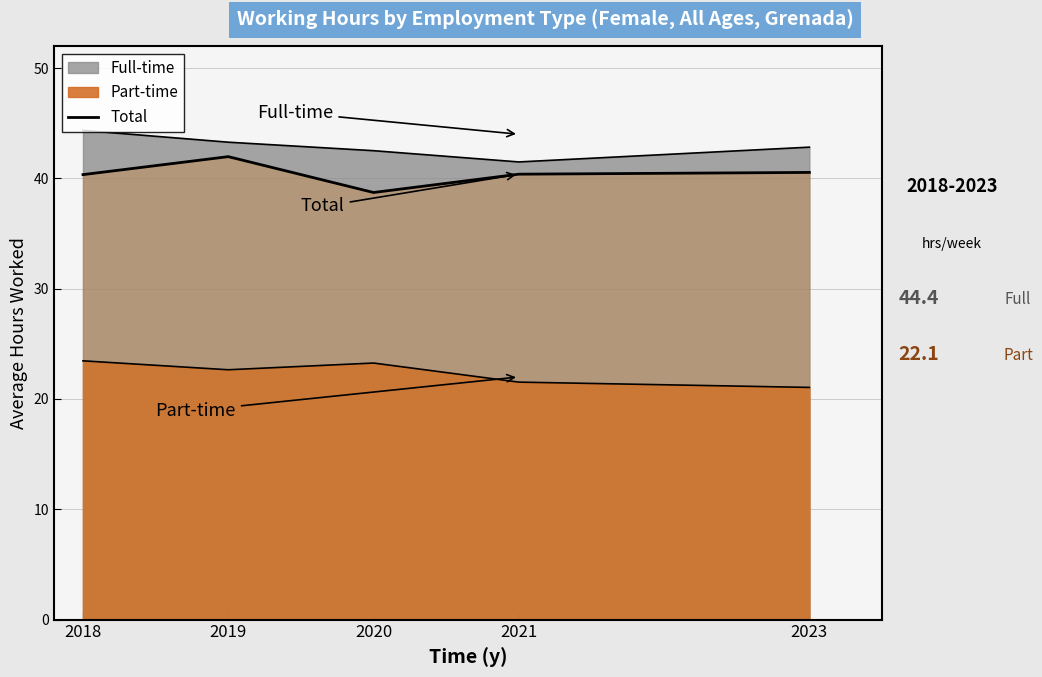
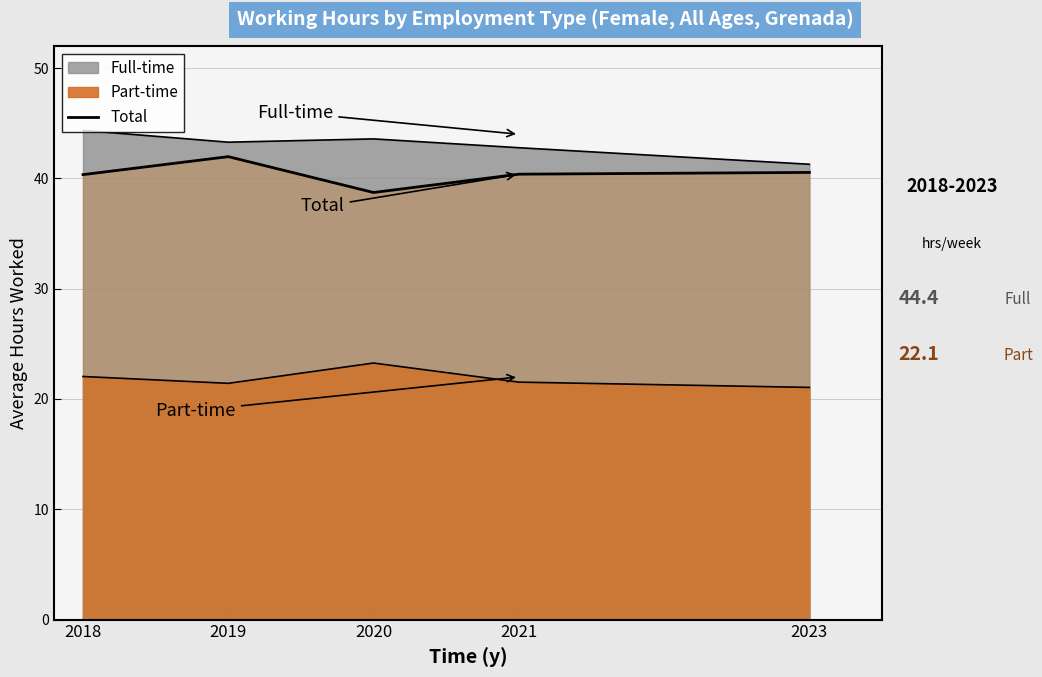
  {
    "Full-time": {
      "2019": 43.3,
-     "2020": 42.5,
-     "2021": 41.5,
-     "2023": 42.8
+     "2020": 43.6,
+     "2021": 42.8,
+     "2023": 41.3
    },
    "Part-time": {
-     "2018": 23.5,
-     "2019": 22.7,
+     "2018": 22.0,
+     "2019": 21.4,
      "2020": 23.3,
      "2021": 21.5,
      "2023": 21.1
    },
    "Total": {
      "2018": 40.3,
      "2019": 42.0,
      "2020": 38.7,
      "2021": 40.4,
      "2023": 40.5
    }
  }
